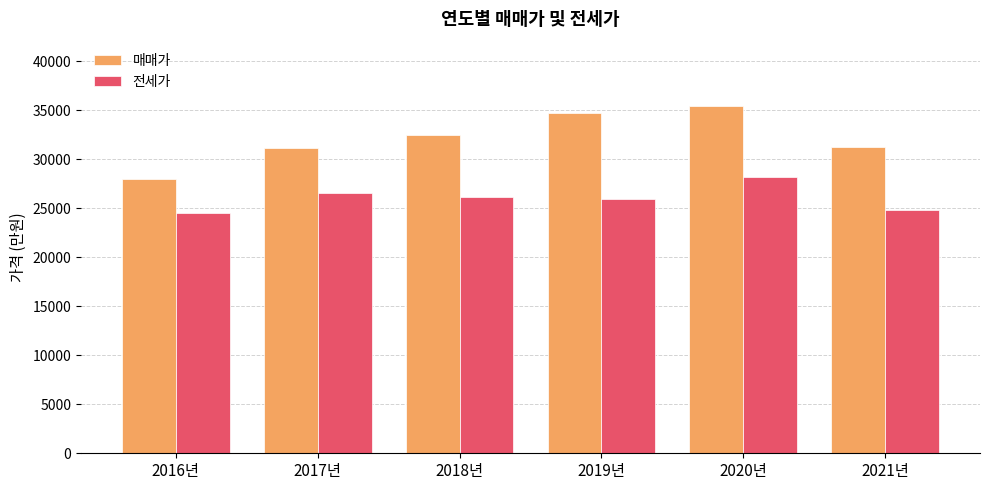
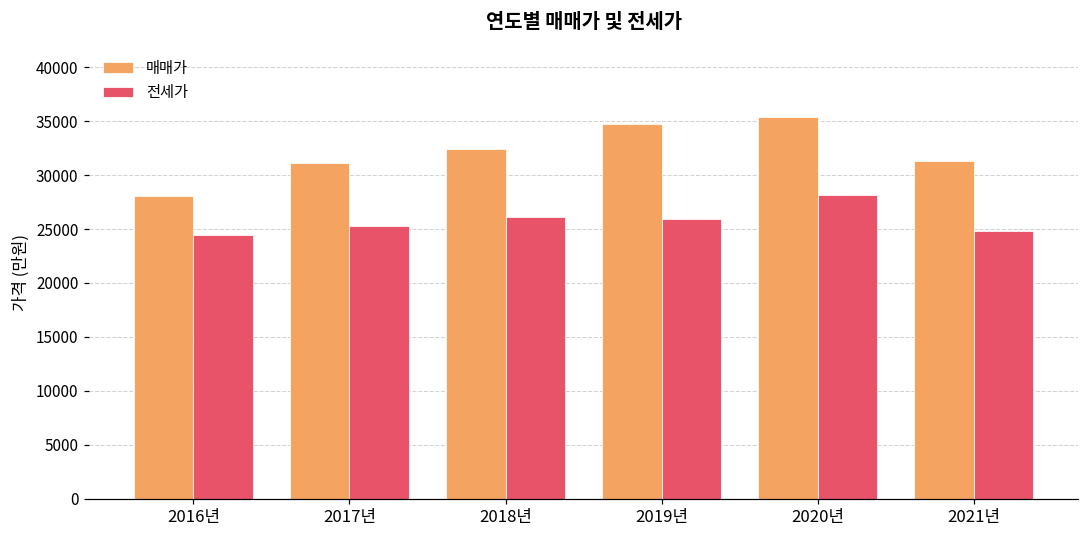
  {
    "매매가": {
      "2016년": 28000,
      "2017년": 31000,
      "2018년": 32000,
      "2019년": 35000,
      "2020년": 35000,
      "2021년": 31000
    },
    "전세가": {
      "2016년": 24000,
-     "2017년": 27000,
+     "2017년": 25000,
      "2018년": 26000,
      "2019년": 26000,
      "2020년": 28000,
      "2021년": 25000
    }
  }
